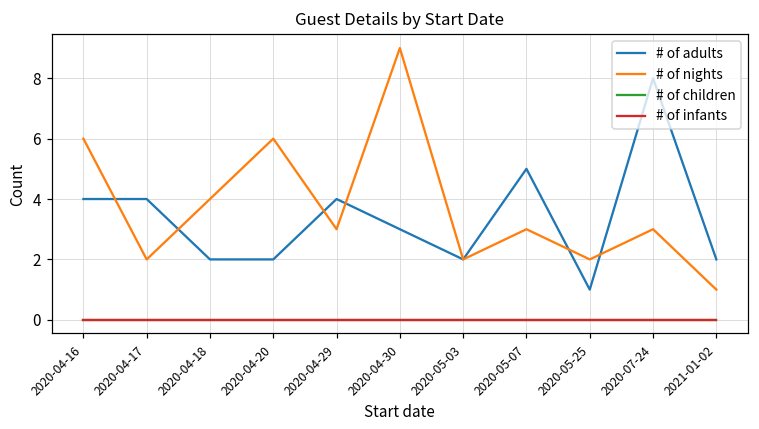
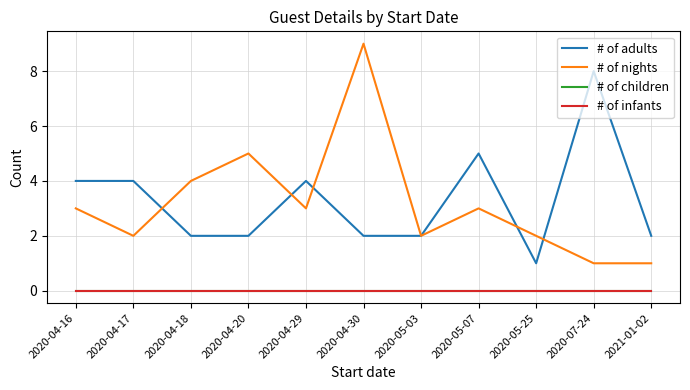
  {
    "# of adults": {
      "2020-04-16": 4,
      "2020-04-17": 4,
      "2020-04-18": 2,
      "2020-04-20": 2,
      "2020-04-29": 4,
-     "2020-04-30": 3,
+     "2020-04-30": 2,
      "2020-05-07": 5,
      "2020-05-25": 1,
      "2021-01-02": 2
    },
    "# of nights": {
-     "2020-04-16": 6,
+     "2020-04-16": 3,
      "2020-04-17": 2,
      "2020-04-18": 4,
-     "2020-04-20": 6,
+     "2020-04-20": 5,
      "2020-04-29": 3,
      "2020-04-30": 9,
      "2020-05-07": 3,
      "2020-05-25": 2,
-     "2020-07-24": 3,
+     "2020-07-24": 1,
      "2021-01-02": 1
    },
    "# of infants": {
      "2020-04-16": 0,
      "2020-04-17": 0,
      "2020-04-18": 0,
      "2020-04-20": 0,
      "2020-04-29": 0,
      "2020-04-30": 0,
      "2020-05-03": 0,
      "2020-05-07": 0,
      "2020-05-25": 0,
      "2020-07-24": 0,
      "2021-01-02": 0
    }
  }
